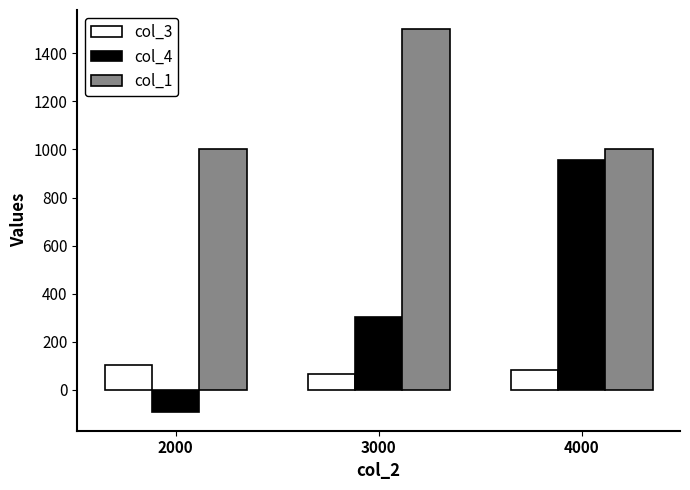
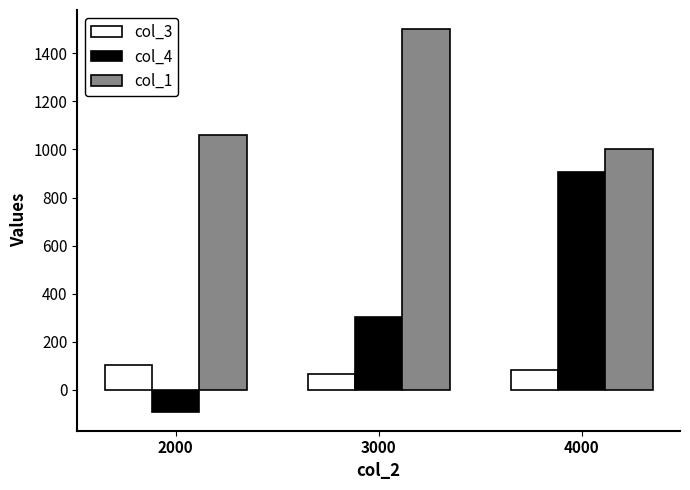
  {
    "col_3": {
      "2000": 110,
      "3000": 70,
      "4000": 80
    },
    "col_4": {
      "2000": -90,
      "3000": 300,
-     "4000": 960
+     "4000": 910
    },
    "col_1": {
-     "2000": 1000,
+     "2000": 1060,
      "3000": 1500,
      "4000": 1000
    }
  }
